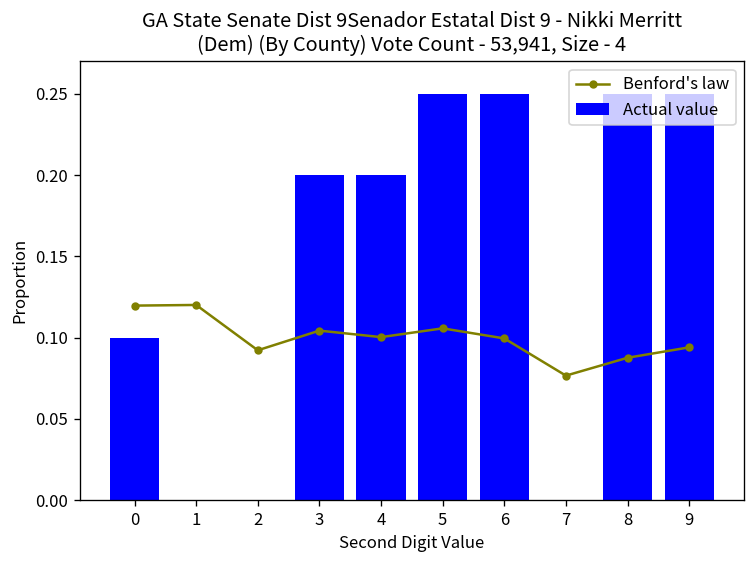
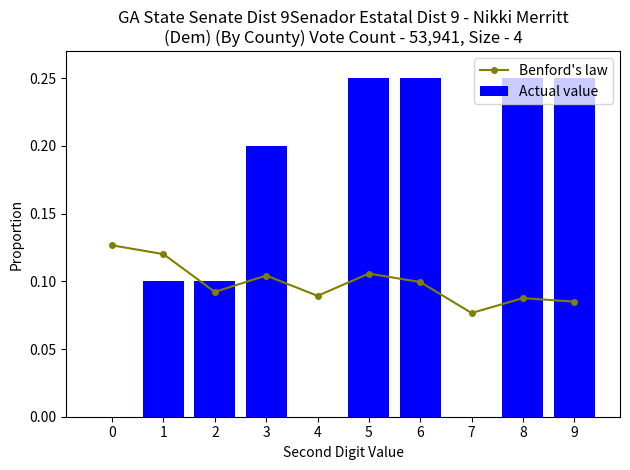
  {
    "Benford's law": {
-     "0": 0.120,
+     "0": 0.127,
      "1": 0.120,
      "2": 0.092,
      "3": 0.104,
-     "4": 0.100,
+     "4": 0.089,
      "5": 0.106,
      "6": 0.100,
      "7": 0.077,
      "8": 0.088,
-     "9": 0.094
+     "9": 0.085
    },
    "Actual value": {
-     "0": 0.1,
-     "1": 0.0,
-     "2": 0.0,
+     "0": 0.0,
+     "1": 0.1,
+     "2": 0.1,
      "3": 0.2,
-     "4": 0.2,
+     "4": 0.0,
      "5": 0.250,
      "6": 0.250,
      "7": 0.0
    }
  }
